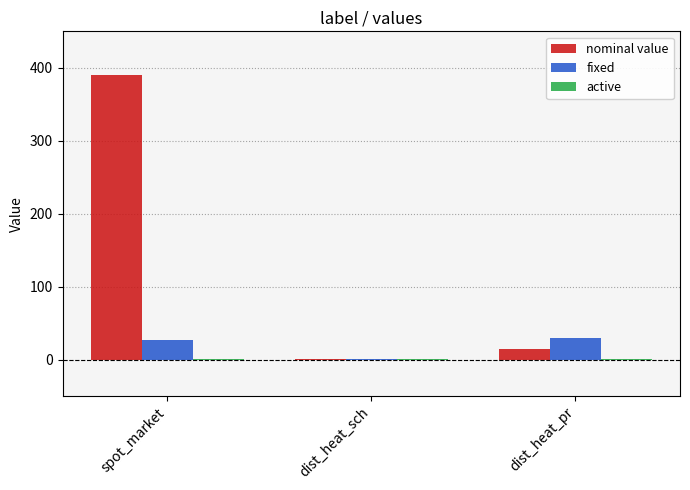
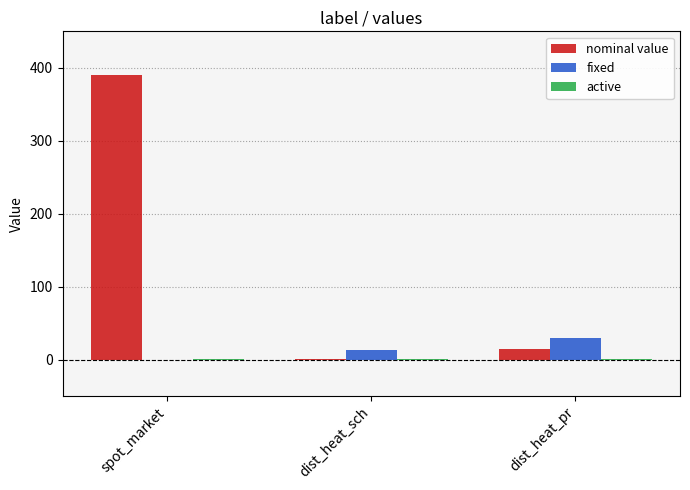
  {
    "nominal value": {
      "spot_market": 390,
      "dist_heat_pr": 20
    },
    "fixed": {
-     "spot_market": 30,
-     "dist_heat_sch": 0,
+     "spot_market": 0,
+     "dist_heat_sch": 10,
      "dist_heat_pr": 30
    }
  }
